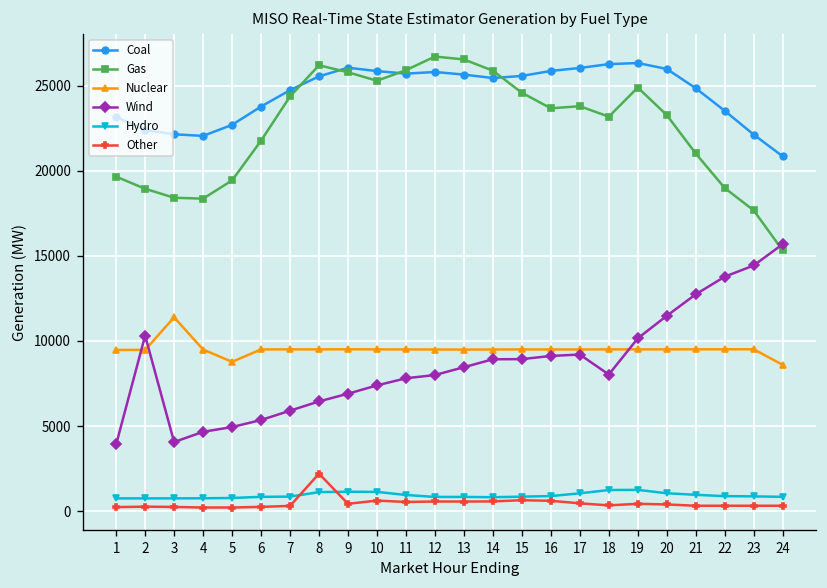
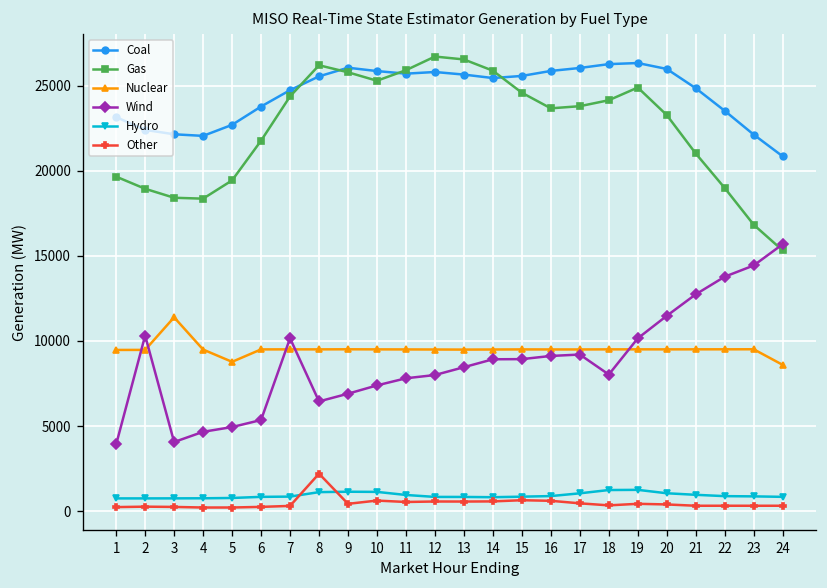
  {
    "Gas": {
      "1": 19700,
      "2": 18900,
      "3": 18400,
      "4": 18400,
      "5": 19400,
      "6": 21800,
      "7": 24400,
      "8": 26200,
      "9": 25800,
      "10": 25300,
      "11": 25900,
      "12": 26700,
      "13": 26500,
      "14": 25900,
      "15": 24600,
      "16": 23700,
      "17": 23800,
-     "18": 23200,
+     "18": 24100,
      "19": 24900,
      "20": 23300,
      "21": 21000,
      "22": 19000,
-     "23": 17700,
+     "23": 16800,
      "24": 15300
    },
    "Nuclear": {
      "1": 9500,
      "2": 9500,
      "3": 11400,
      "4": 9500,
      "5": 8800,
      "6": 9500,
      "7": 9500,
      "8": 9500,
      "9": 9500,
      "10": 9500,
      "11": 9500,
      "12": 9500,
      "13": 9500,
      "14": 9500,
      "15": 9500,
      "16": 9500,
      "17": 9500,
      "18": 9500,
      "19": 9500,
      "20": 9500,
      "21": 9500,
      "22": 9500,
      "23": 9500,
      "24": 8600
    },
    "Wind": {
      "1": 3900,
      "2": 10300,
      "3": 4100,
      "4": 4700,
      "5": 4900,
      "6": 5400,
-     "7": 5900,
+     "7": 10200,
      "8": 6400,
      "9": 6900,
      "10": 7400,
      "11": 7800,
      "12": 8000,
      "13": 8500,
      "14": 8900,
      "15": 8900,
      "16": 9100,
      "17": 9200,
      "18": 8000,
      "19": 10200,
      "20": 11500,
      "21": 12700,
      "22": 13800,
      "23": 14400,
      "24": 15700
    },
    "Other": {
      "1": 200,
      "2": 300,
      "3": 200,
      "4": 200,
      "5": 200,
      "6": 300,
      "7": 300,
      "8": 2200,
      "9": 400,
      "10": 600,
      "11": 500,
      "12": 600,
      "13": 600,
      "14": 600,
      "15": 600,
      "16": 600,
      "17": 500,
      "18": 300,
      "19": 400,
      "20": 400,
      "21": 300,
      "22": 300,
      "23": 300,
      "24": 300
    }
  }
